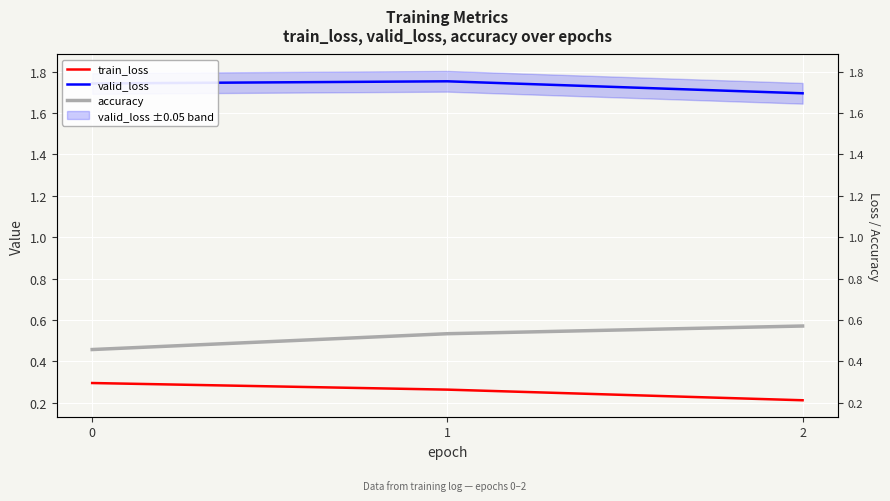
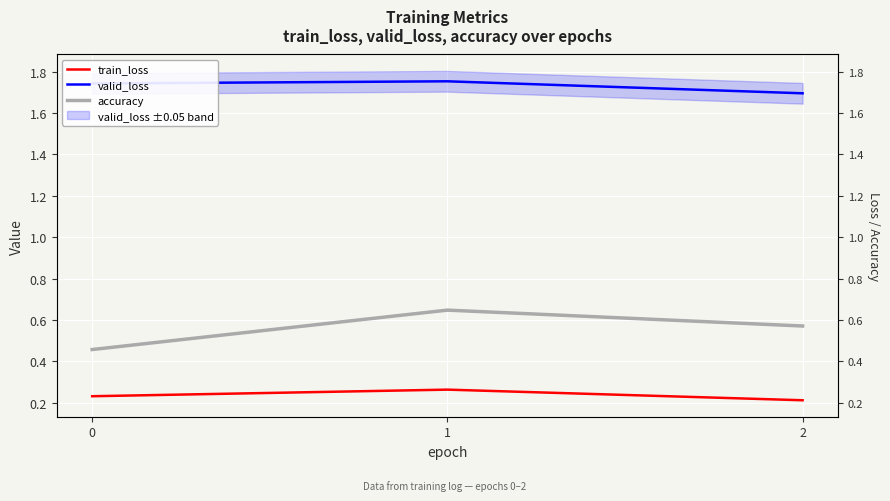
  {
    "train_loss": {
-     "0": 0.30,
+     "0": 0.23,
      "1": 0.26,
      "2": 0.21
    },
    "accuracy": {
      "0": 0.46,
-     "1": 0.53,
+     "1": 0.65,
      "2": 0.57
    }
  }
